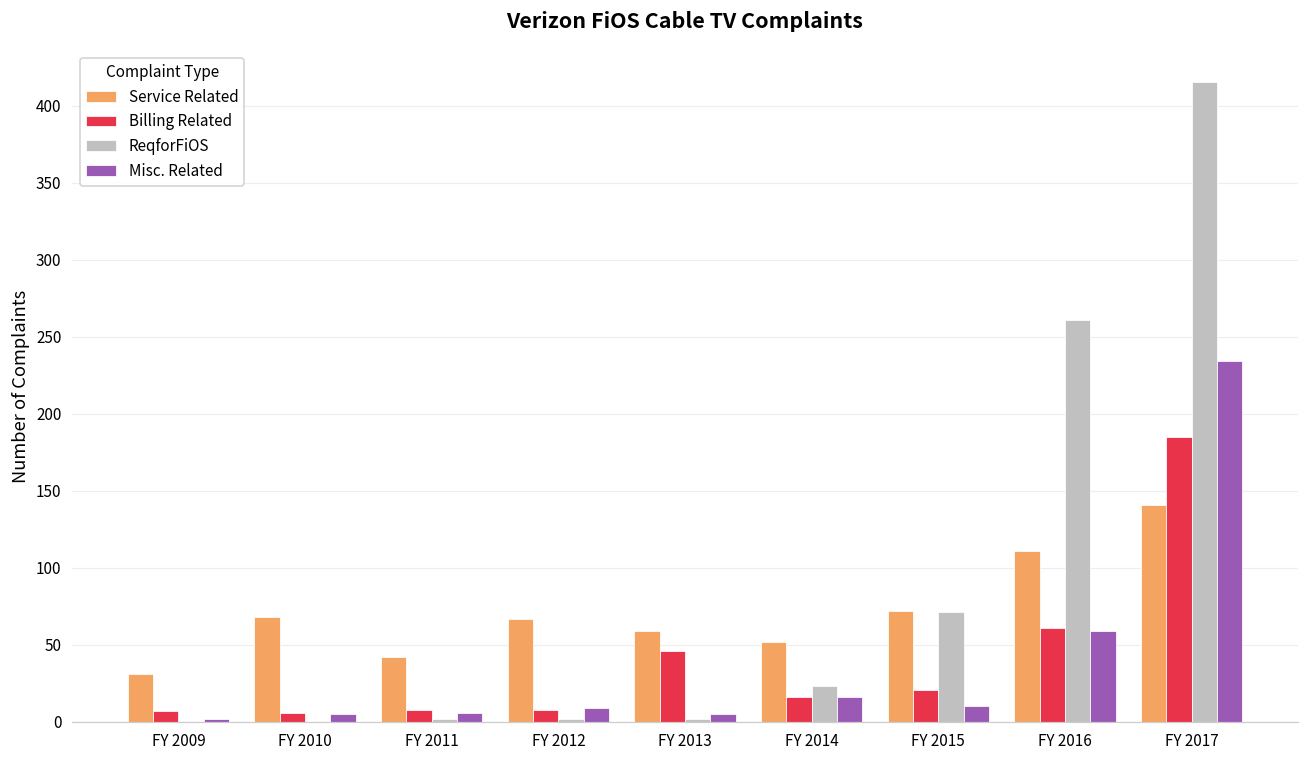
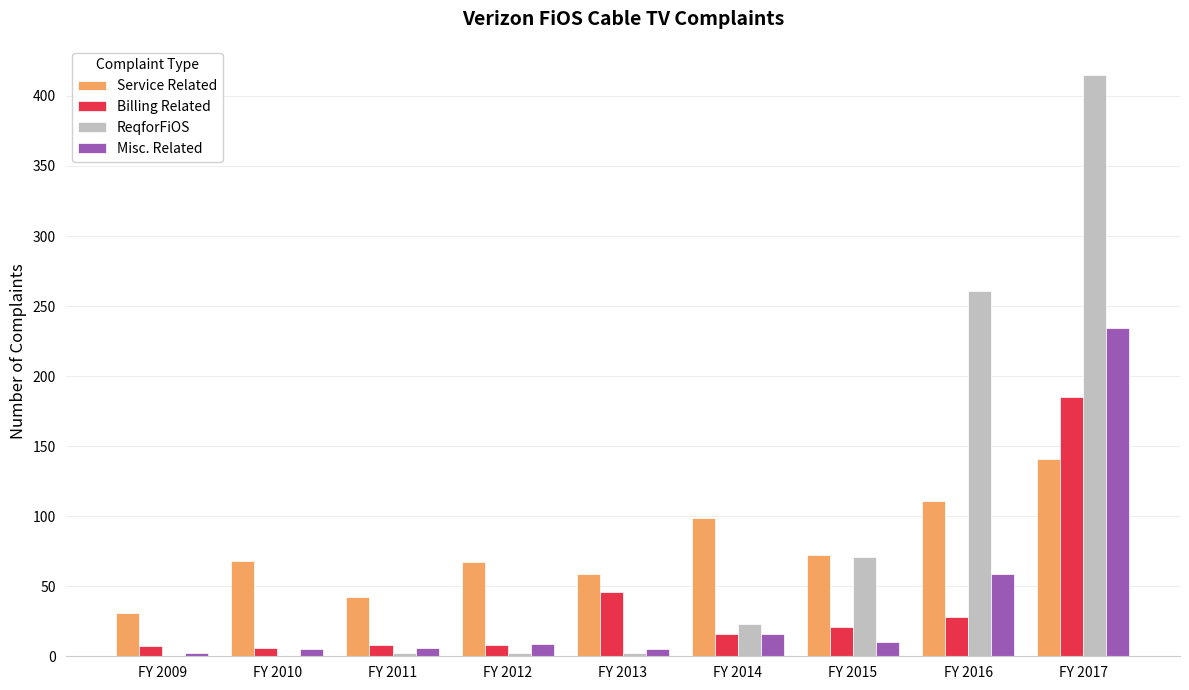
  {
    "Service Related": {
      "FY 2009": 31,
      "FY 2010": 68,
      "FY 2011": 42,
      "FY 2012": 67,
      "FY 2013": 59,
-     "FY 2014": 52,
+     "FY 2014": 99,
      "FY 2015": 72,
      "FY 2016": 111,
      "FY 2017": 141
    },
    "Billing Related": {
      "FY 2009": 7,
      "FY 2010": 6,
      "FY 2011": 8,
      "FY 2012": 8,
      "FY 2013": 46,
      "FY 2014": 16,
      "FY 2015": 21,
-     "FY 2016": 61,
+     "FY 2016": 28,
      "FY 2017": 185
    },
    "ReqforFiOS": {
      "FY 2009": 0,
      "FY 2010": 0,
      "FY 2011": 2,
      "FY 2012": 2,
      "FY 2013": 2,
      "FY 2014": 23,
      "FY 2015": 71,
      "FY 2016": 261,
      "FY 2017": 415
    },
    "Misc. Related": {
      "FY 2009": 2,
      "FY 2010": 5,
      "FY 2011": 6,
      "FY 2012": 9,
      "FY 2013": 5,
      "FY 2014": 16,
      "FY 2015": 10,
      "FY 2016": 59,
      "FY 2017": 234
    }
  }
